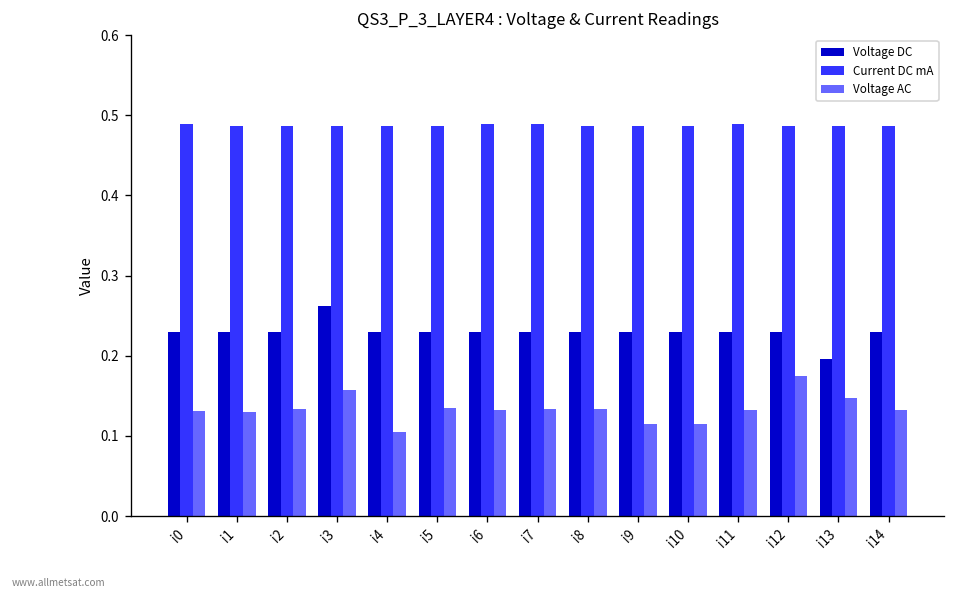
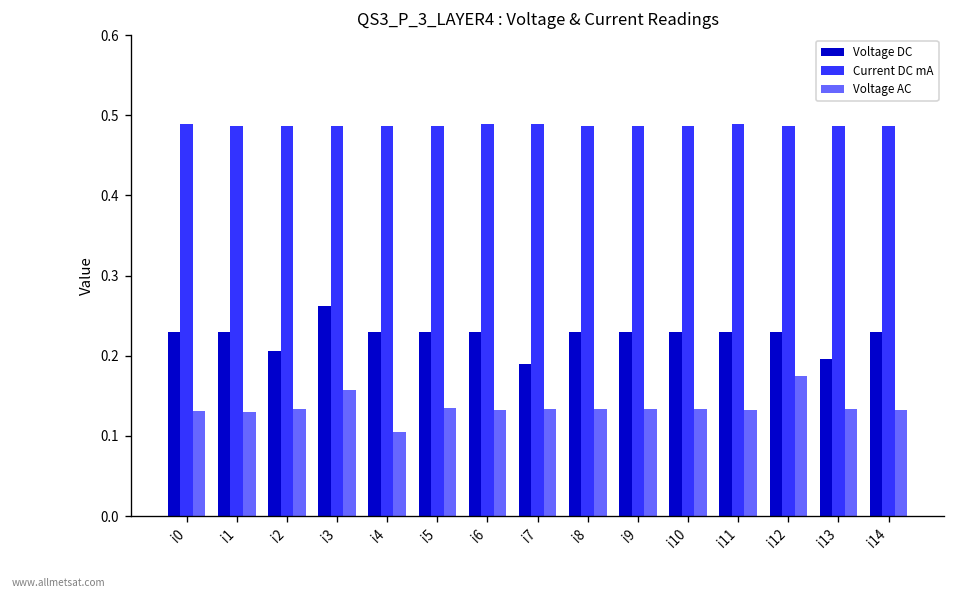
  {
    "Voltage DC": {
      "i0": 0.23,
      "i1": 0.23,
-     "i2": 0.23,
+     "i2": 0.21,
      "i3": 0.26,
      "i4": 0.23,
      "i5": 0.23,
      "i6": 0.23,
-     "i7": 0.23,
+     "i7": 0.19,
      "i8": 0.23,
      "i9": 0.23,
      "i10": 0.23,
      "i11": 0.23,
      "i12": 0.23,
      "i13": 0.20,
      "i14": 0.23
    },
    "Current DC mA": {
      "i0": 0.49,
      "i1": 0.49,
      "i2": 0.49,
      "i3": 0.49,
      "i4": 0.49,
      "i5": 0.49,
      "i6": 0.49,
      "i7": 0.49,
      "i8": 0.49,
      "i9": 0.49,
      "i10": 0.49,
      "i11": 0.49,
      "i12": 0.49,
      "i13": 0.49,
      "i14": 0.49
    },
    "Voltage AC": {
      "i0": 0.13,
      "i1": 0.13,
      "i2": 0.13,
      "i3": 0.16,
      "i4": 0.11,
      "i5": 0.14,
      "i6": 0.13,
      "i7": 0.13,
      "i8": 0.13,
-     "i9": 0.12,
-     "i10": 0.12,
+     "i9": 0.13,
+     "i10": 0.13,
      "i11": 0.13,
      "i12": 0.18,
-     "i13": 0.15,
+     "i13": 0.13,
      "i14": 0.13
    }
  }
